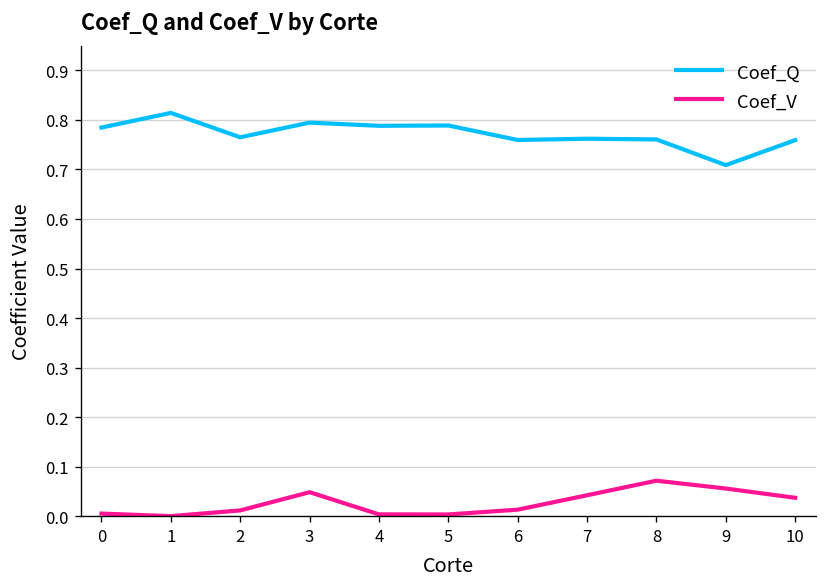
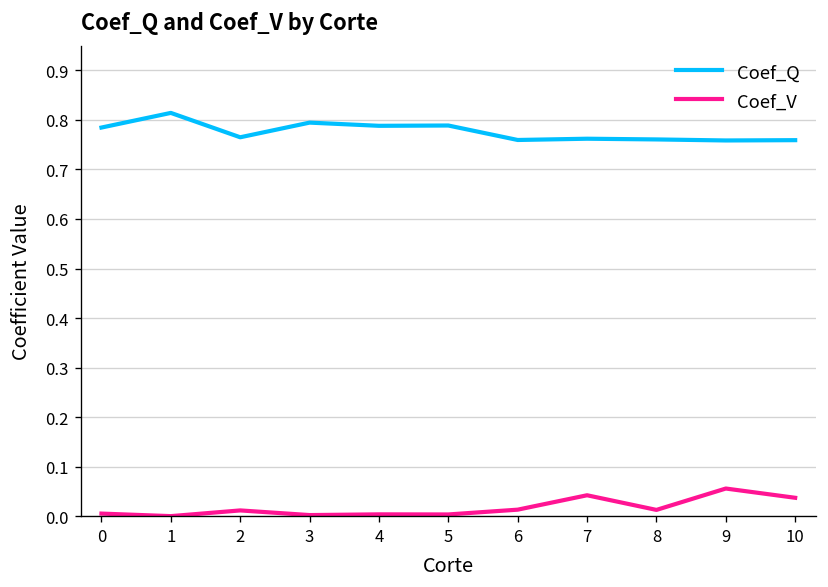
  {
    "Coef_Q": {
      "0": 0.78,
      "1": 0.81,
      "2": 0.77,
      "3": 0.79,
      "4": 0.79,
      "5": 0.79,
      "6": 0.76,
      "7": 0.76,
      "8": 0.76,
-     "9": 0.71,
+     "9": 0.76,
      "10": 0.76
    },
    "Coef_V": {
      "0": 0.01,
      "1": 0.00,
      "2": 0.01,
-     "3": 0.05,
+     "3": 0.00,
      "4": 0.00,
      "5": 0.00,
      "6": 0.01,
      "7": 0.04,
-     "8": 0.07,
+     "8": 0.01,
      "9": 0.06,
      "10": 0.04
    }
  }
